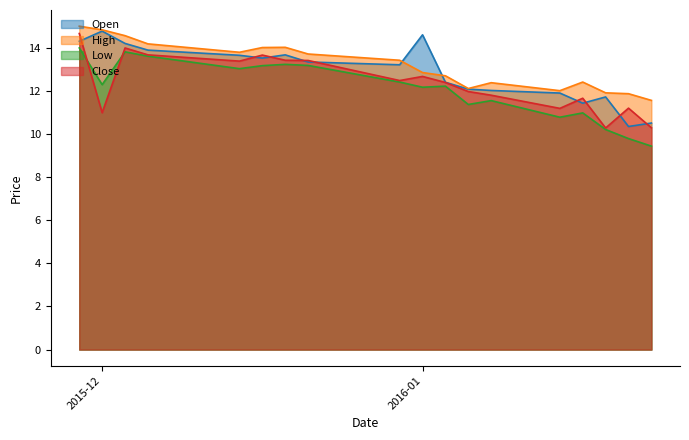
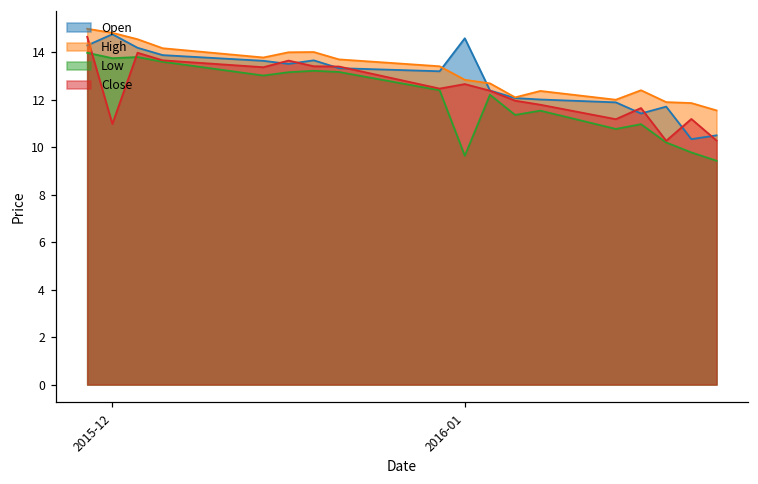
  {
    "Open": {
      "2016-01": 14.6
    },
    "High": {
      "2016-01": 12.8
    },
    "Low": {
-     "2015-12": 12.3,
-     "2016-01": 12.2
+     "2015-12": 13.8,
+     "2016-01": 9.6
    },
    "Close": {
      "2015-12": 11.0,
      "2016-01": 12.7
    }
  }
